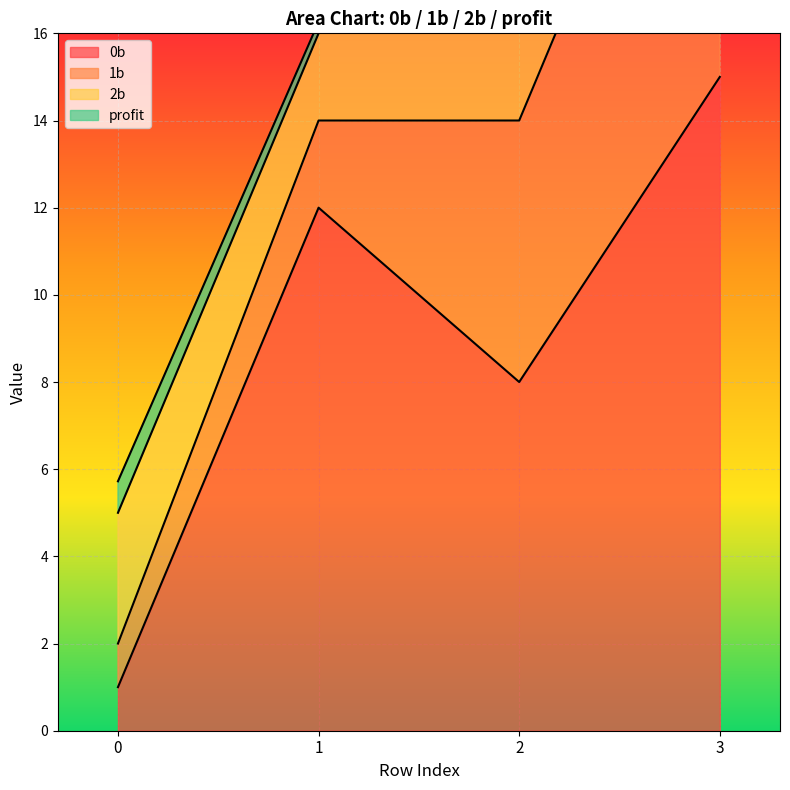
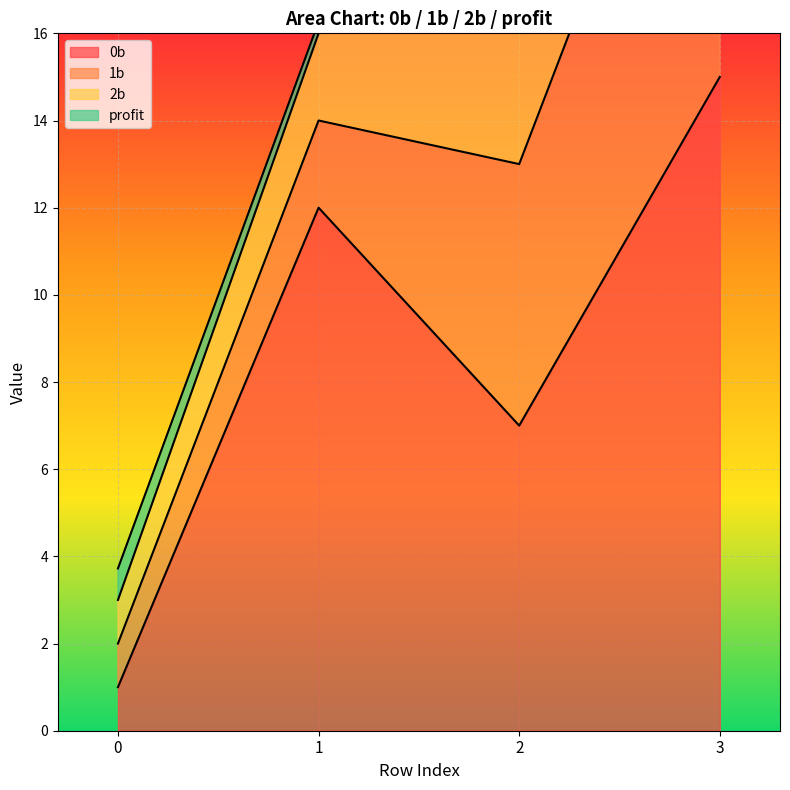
  {
    "0b": {
      "0": 1,
      "1": 12,
-     "2": 8,
+     "2": 7,
      "3": 15
    },
    "1b": {
      "0": 1,
      "1": 2,
      "2": 6
    },
    "2b": {
-     "0": 3,
+     "0": 1,
      "1": 2
    },
    "profit": {
      "0": 0.7
    }
  }
